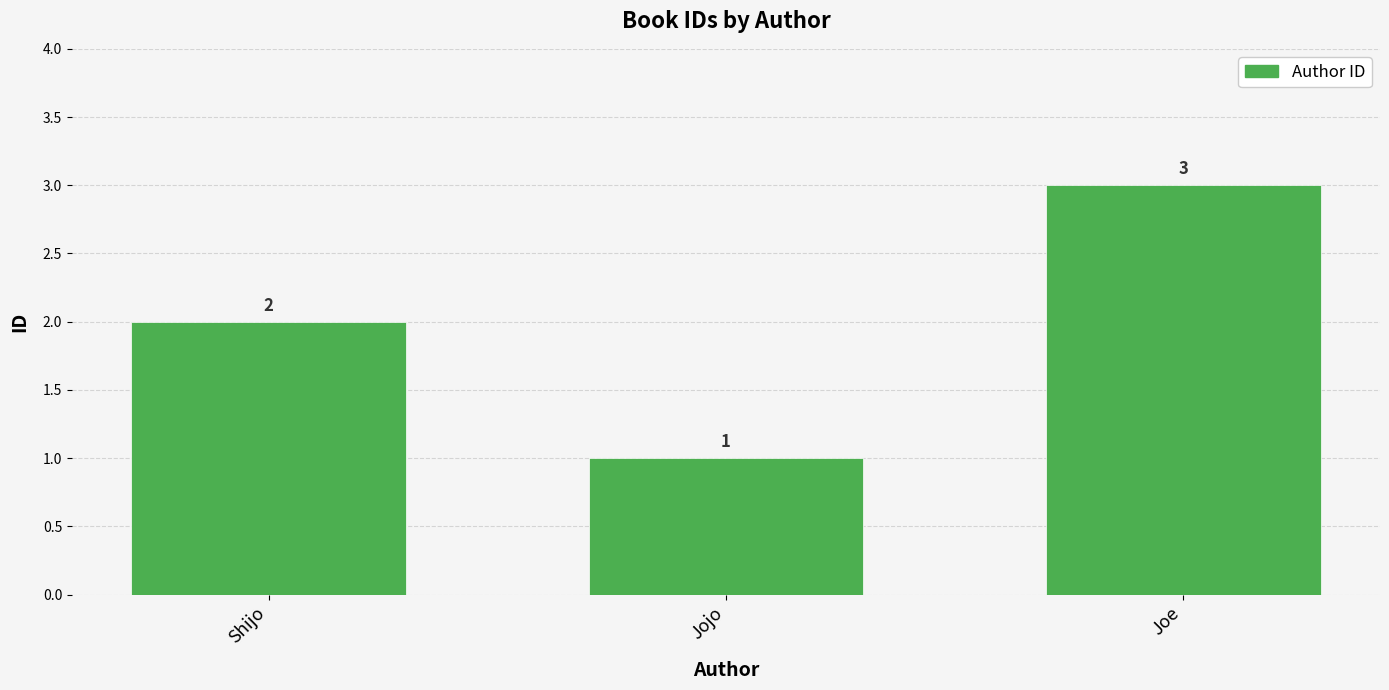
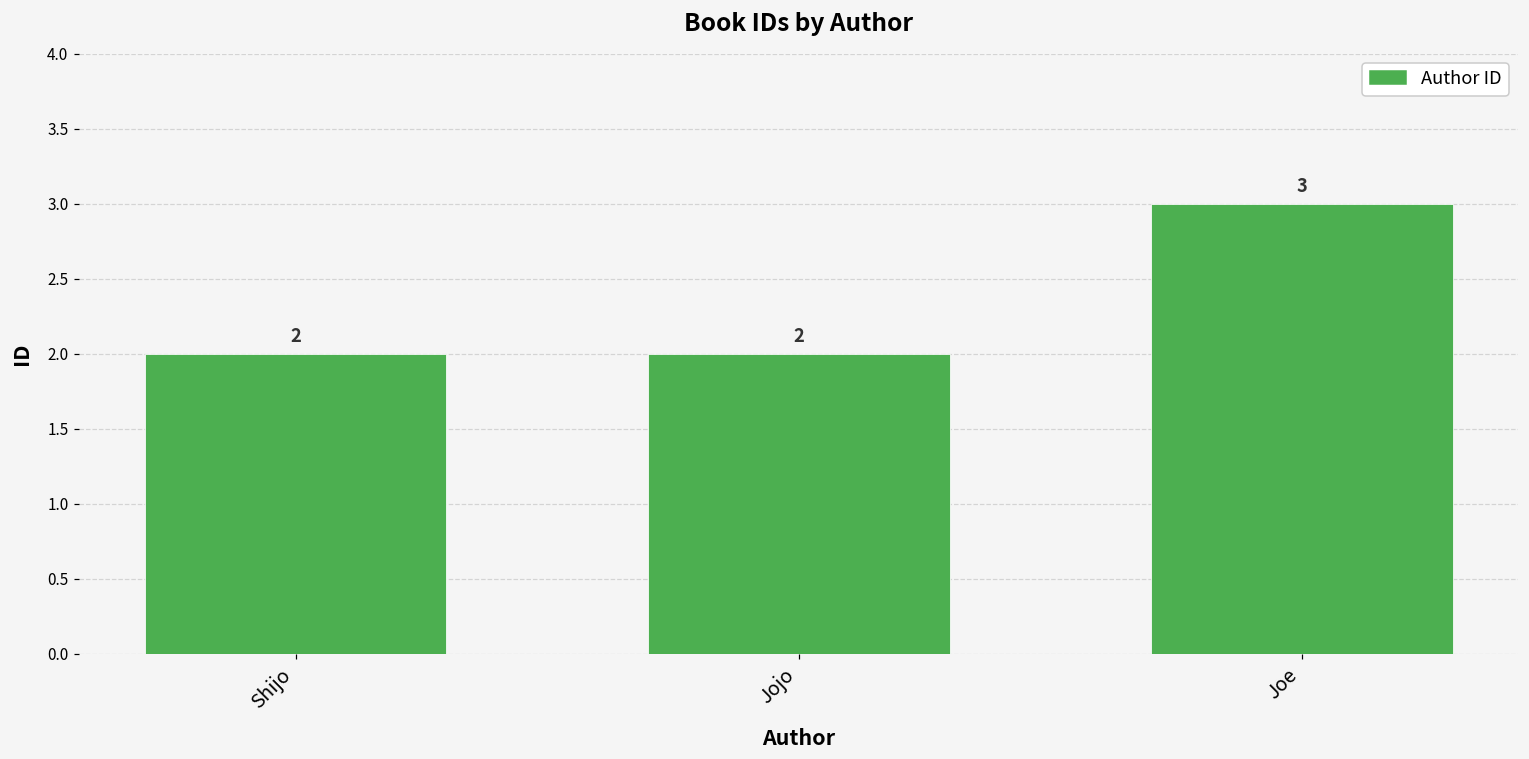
  {
    "Shijo": 2,
-   "Jojo": 1,
+   "Jojo": 2,
    "Joe": 3
  }
